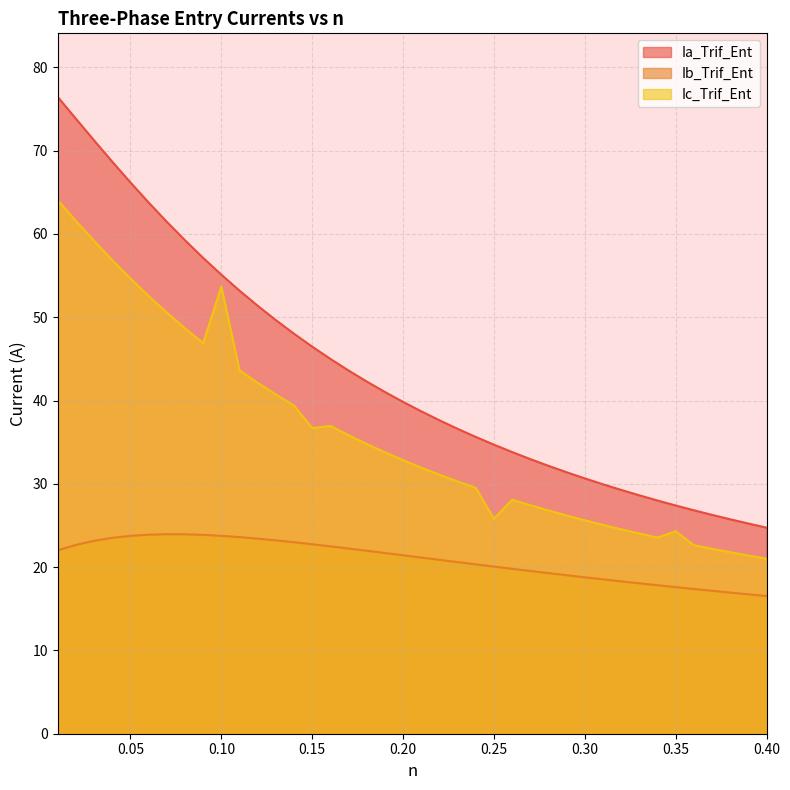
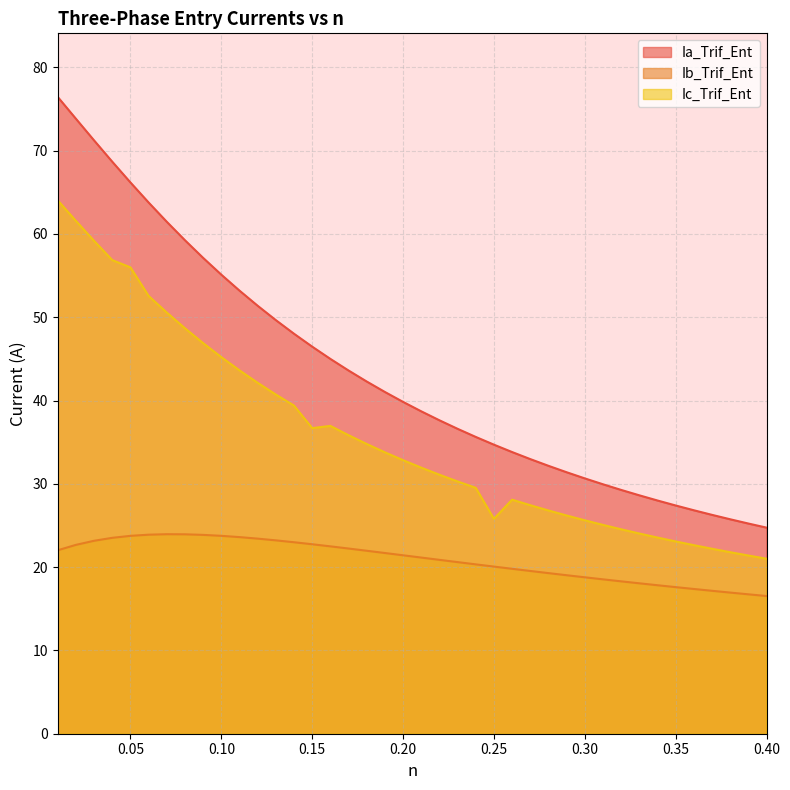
  {
    "Ic_Trif_Ent": {
-     "0.05": 55,
-     "0.10": 54,
+     "0.05": 56,
+     "0.10": 45,
      "0.15": 37,
      "0.20": 33,
      "0.25": 26,
      "0.30": 26,
-     "0.35": 24,
+     "0.35": 23,
      "0.40": 21
    }
  }
